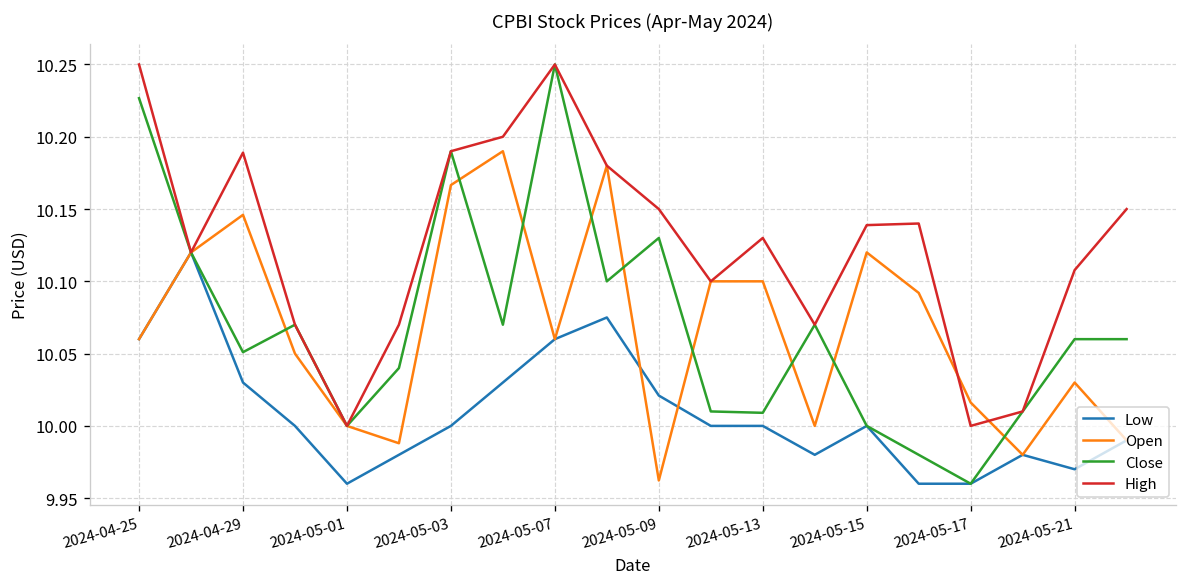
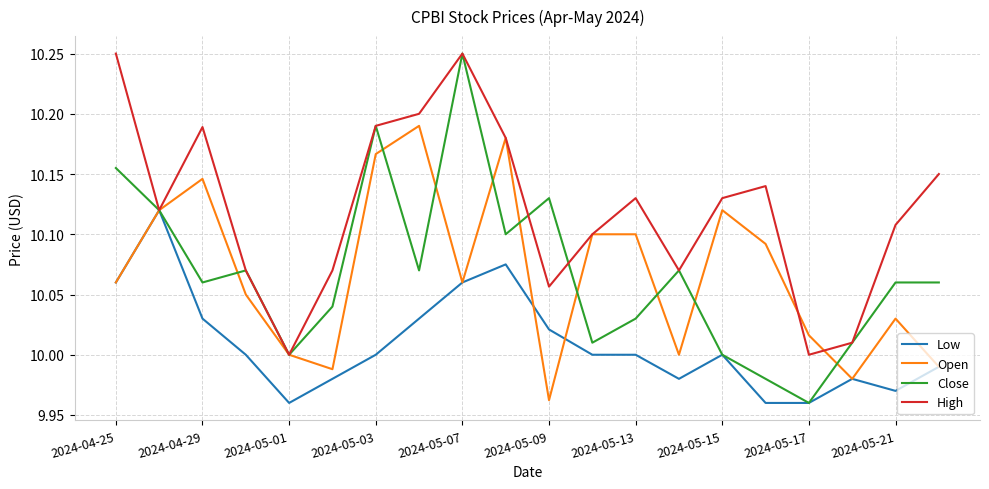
  {
    "Low": {
      "2024-04-29": 10.030,
      "2024-05-01": 9.960,
      "2024-05-03": 10.000,
      "2024-05-09": 10.021,
      "2024-05-13": 10.000,
      "2024-05-21": 9.970
    },
    "Open": {
      "2024-04-29": 10.146,
      "2024-05-03": 10.167,
      "2024-05-09": 9.962,
      "2024-05-13": 10.100,
      "2024-05-15": 10.120,
      "2024-05-17": 10.016,
      "2024-05-21": 10.030
    },
    "Close": {
-     "2024-04-25": 10.227,
-     "2024-04-29": 10.051,
+     "2024-04-25": 10.155,
+     "2024-04-29": 10.060,
      "2024-05-09": 10.130,
-     "2024-05-13": 10.009,
+     "2024-05-13": 10.030,
      "2024-05-21": 10.060
    },
    "High": {
      "2024-04-25": 10.250,
      "2024-04-29": 10.189,
-     "2024-05-09": 10.150,
+     "2024-05-09": 10.057,
      "2024-05-13": 10.130,
-     "2024-05-15": 10.139,
+     "2024-05-15": 10.130,
      "2024-05-17": 10.000,
      "2024-05-21": 10.108
    }
  }
